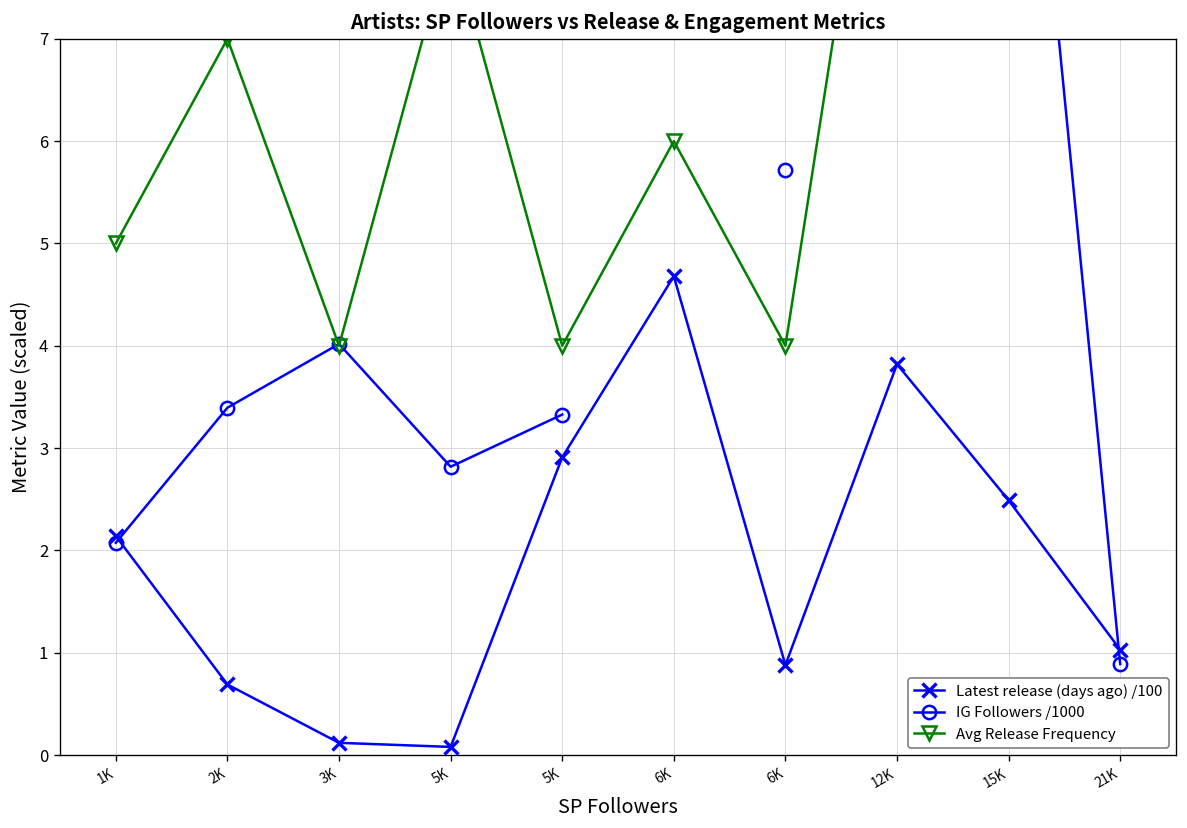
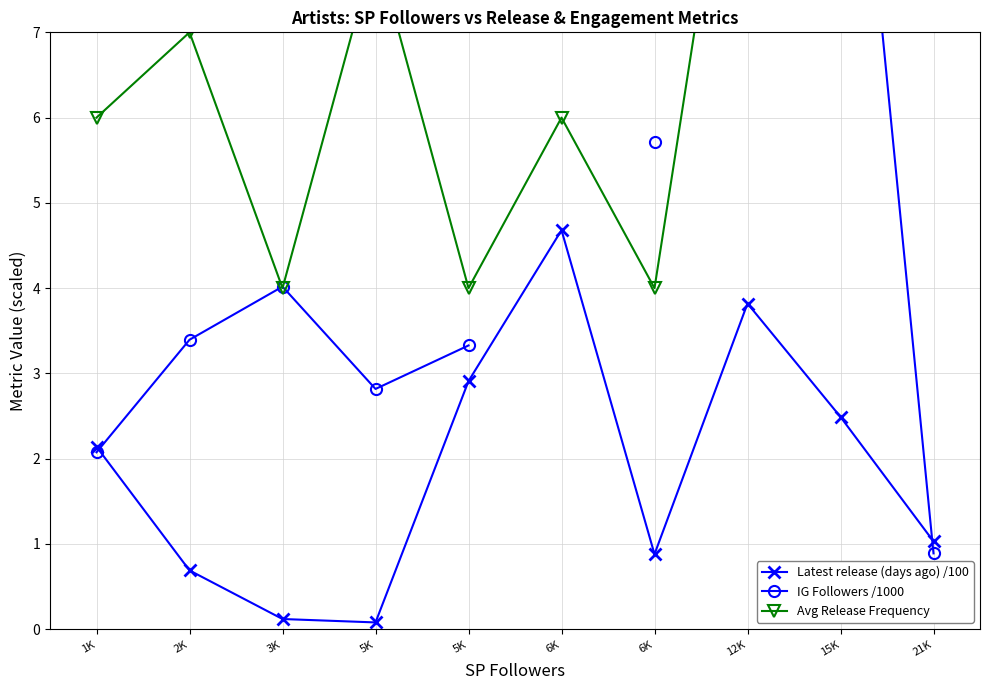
  {
    "Avg Release Frequency": {
-     "1K": 5,
+     "1K": 6,
      "2K": 7
    }
  }
